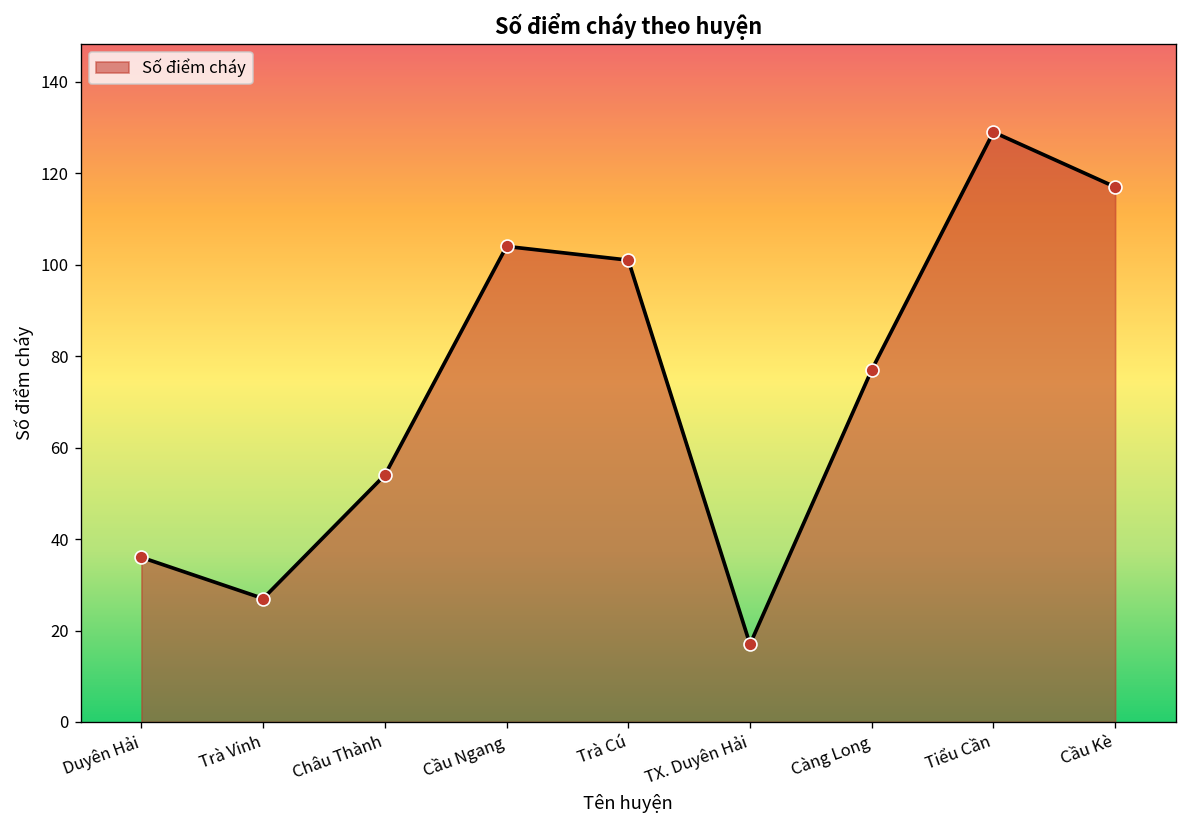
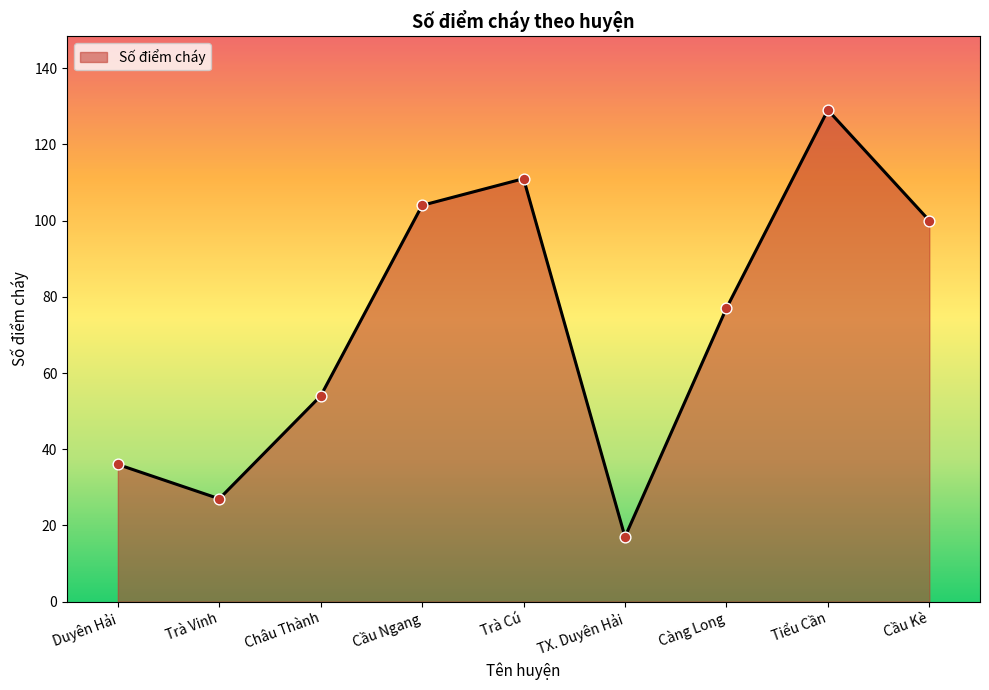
  {
    "Duyên Hải": 36,
    "Trà Vinh": 27,
    "Châu Thành": 54,
    "Cầu Ngang": 104,
-   "Trà Cú": 101,
+   "Trà Cú": 111,
    "TX. Duyên Hải": 17,
    "Càng Long": 77,
    "Tiểu Cần": 129,
-   "Cầu Kè": 117
+   "Cầu Kè": 100
  }
